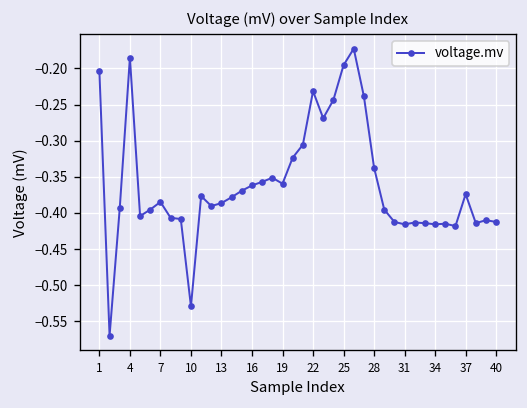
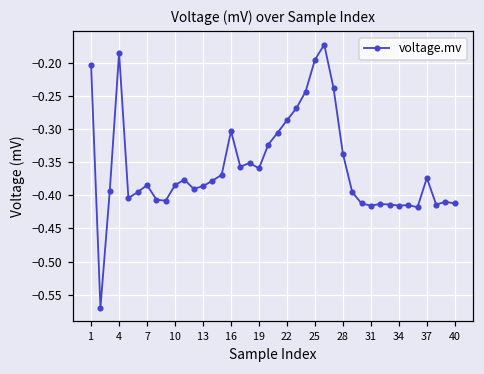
  {
    "1": -0.20,
    "4": -0.19,
    "7": -0.38,
-   "10": -0.53,
+   "10": -0.38,
    "13": -0.39,
-   "16": -0.36,
+   "16": -0.30,
    "19": -0.36,
-   "22": -0.23,
+   "22": -0.29,
    "25": -0.20,
    "28": -0.34,
    "31": -0.42,
    "34": -0.42,
    "37": -0.37,
    "40": -0.41
  }
